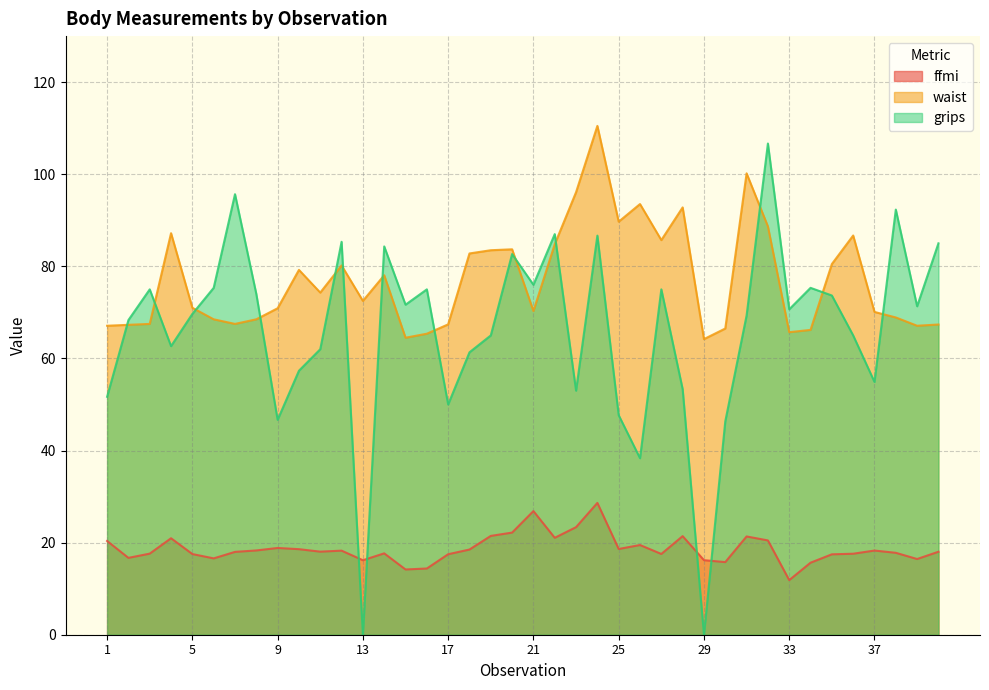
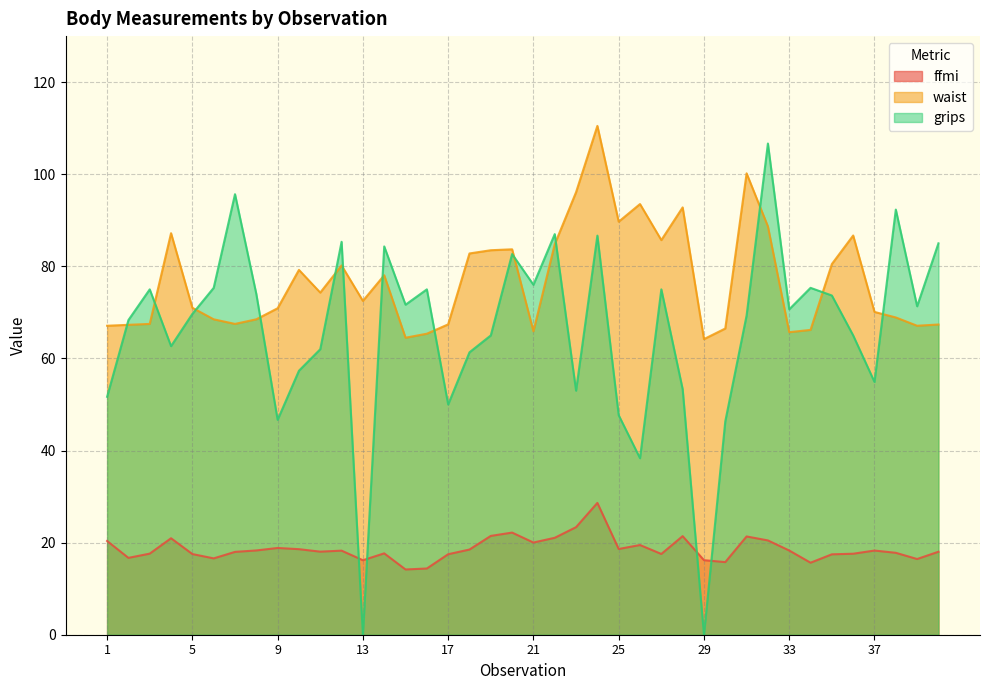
  {
    "ffmi": {
      "1": 20,
      "5": 18,
      "9": 19,
      "13": 16,
      "17": 17,
-     "21": 27,
+     "21": 20,
      "25": 19,
      "29": 16,
-     "33": 12,
+     "33": 18,
      "37": 18
    },
    "waist": {
      "1": 67,
      "5": 71,
      "9": 71,
      "13": 73,
      "17": 67,
-     "21": 70,
+     "21": 66,
      "25": 90,
      "29": 64,
      "33": 66,
      "37": 70
    },
    "grips": {
      "1": 52,
      "5": 70,
      "9": 47,
      "13": 0,
      "17": 50,
      "21": 76,
      "25": 48,
      "29": 0,
      "33": 71,
      "37": 55
    }
  }
